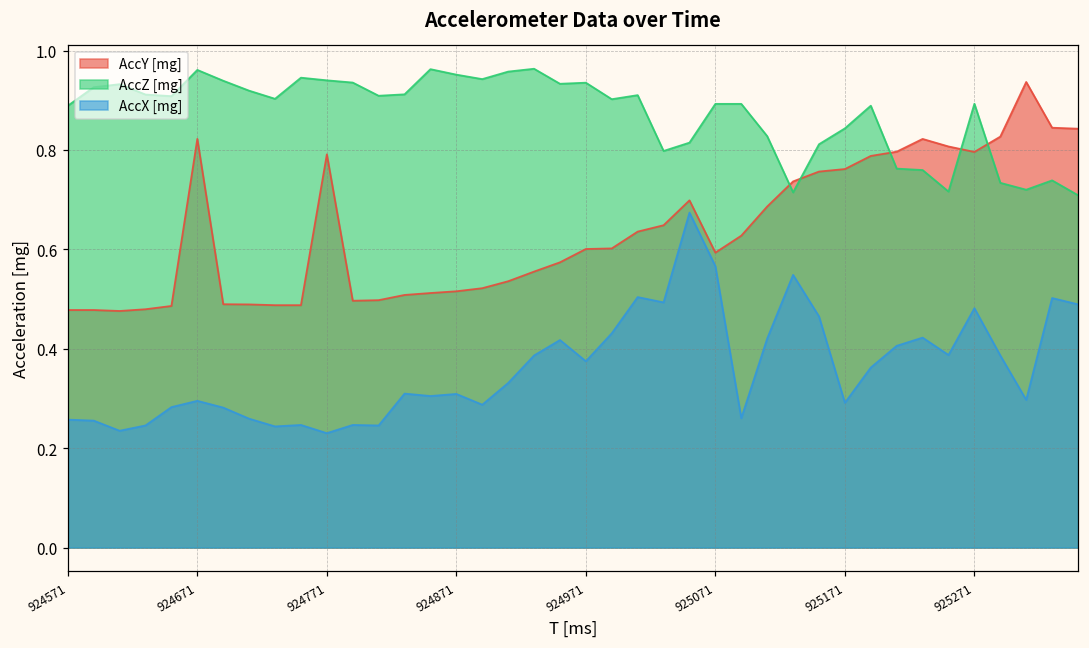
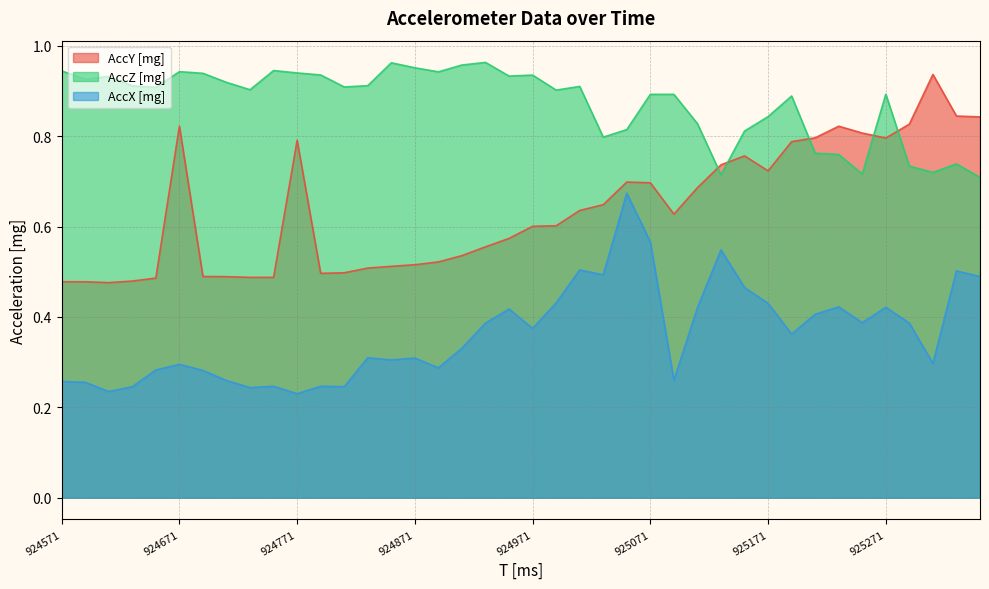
  {
    "AccY [mg]": {
      "924571": 0.48,
      "924671": 0.82,
      "924771": 0.79,
      "924871": 0.52,
      "924971": 0.60,
-     "925071": 0.59,
-     "925171": 0.76,
+     "925071": 0.70,
+     "925171": 0.72,
      "925271": 0.80
    },
    "AccZ [mg]": {
-     "924571": 0.89,
-     "924671": 0.96,
+     "924571": 0.94,
+     "924671": 0.94,
      "924771": 0.94,
      "924871": 0.95,
      "924971": 0.94,
      "925071": 0.89,
      "925171": 0.84,
      "925271": 0.89
    },
    "AccX [mg]": {
      "924571": 0.26,
      "924671": 0.30,
      "924771": 0.23,
      "924871": 0.31,
      "924971": 0.37,
      "925071": 0.57,
-     "925171": 0.29,
-     "925271": 0.48
+     "925171": 0.43,
+     "925271": 0.42
    }
  }
